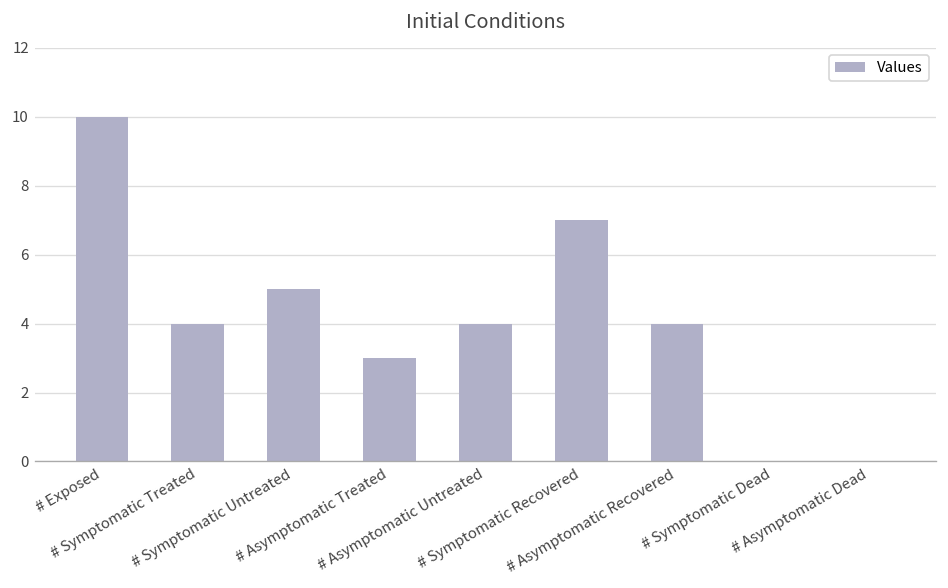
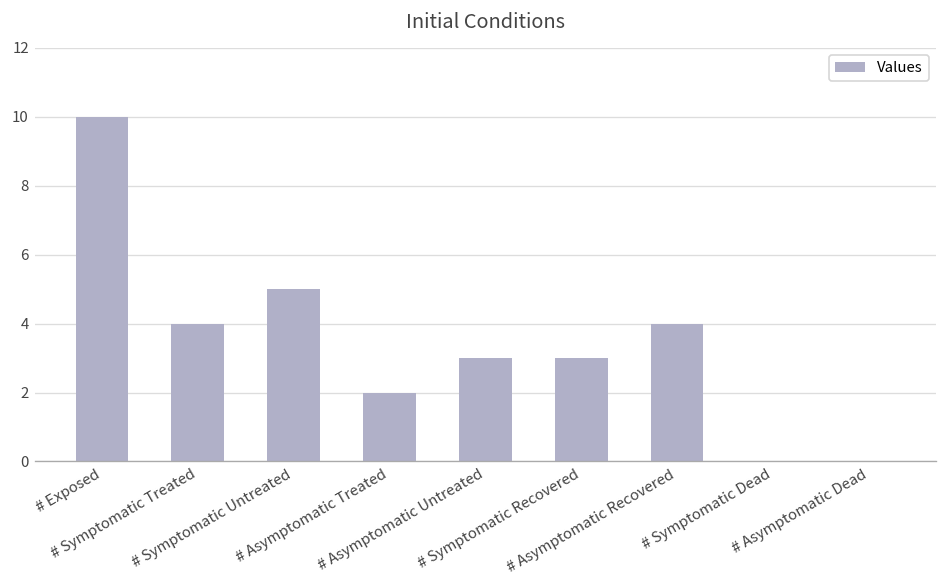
  {
    "# Exposed": 10,
    "# Symptomatic Treated": 4,
    "# Symptomatic Untreated": 5,
-   "# Asymptomatic Treated": 3,
-   "# Asymptomatic Untreated": 4,
-   "# Symptomatic Recovered": 7,
+   "# Asymptomatic Treated": 2,
+   "# Asymptomatic Untreated": 3,
+   "# Symptomatic Recovered": 3,
    "# Asymptomatic Recovered": 4,
    "# Symptomatic Dead": 0,
    "# Asymptomatic Dead": 0
  }
